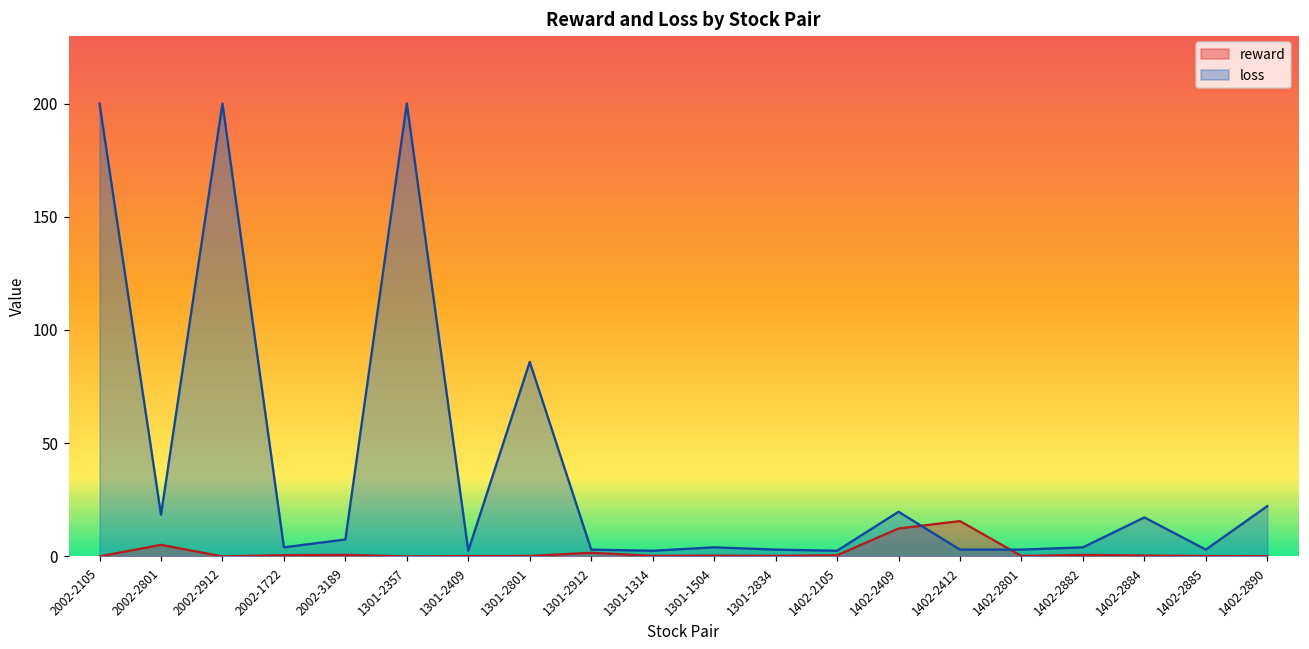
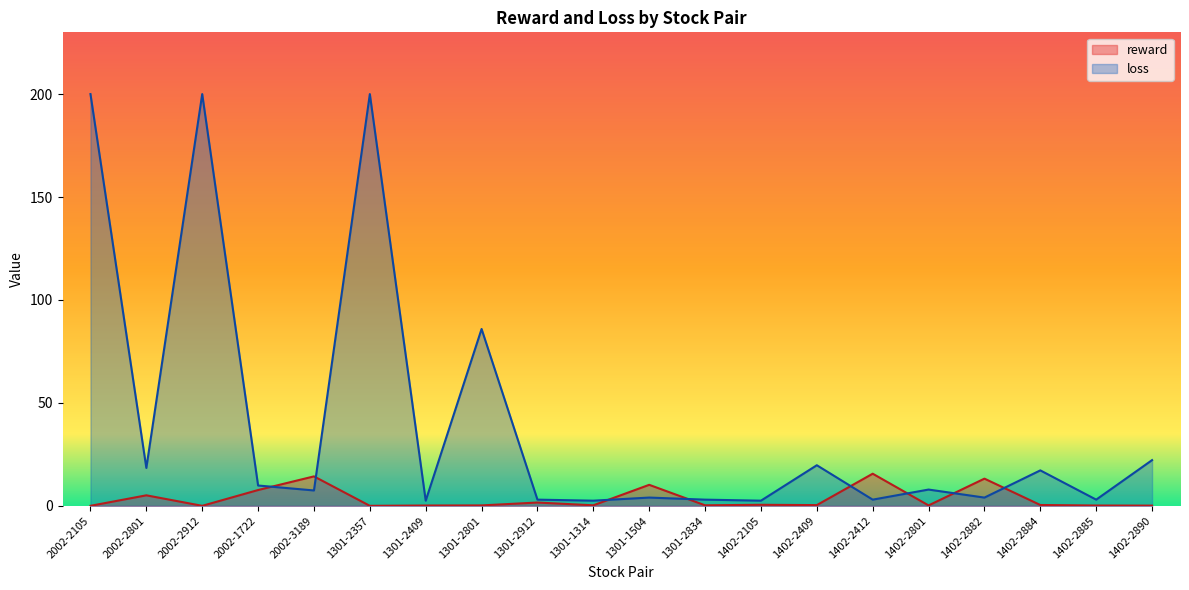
  {
    "reward": {
      "2002-2105": 0,
      "2002-2801": 5,
      "2002-2912": 0,
-     "2002-1722": 1,
-     "2002-3189": 1,
+     "2002-1722": 8,
+     "2002-3189": 14,
      "1301-2357": 0,
      "1301-2409": 0,
      "1301-2801": 0,
      "1301-2912": 2,
      "1301-1314": 0,
-     "1301-1504": 0,
+     "1301-1504": 10,
      "1301-2834": 0,
      "1402-2105": 1,
-     "1402-2409": 12,
+     "1402-2409": 0,
      "1402-2412": 16,
      "1402-2801": 0,
-     "1402-2882": 1,
+     "1402-2882": 13,
      "1402-2884": 0,
      "1402-2885": 0,
      "1402-2890": 0
    },
    "loss": {
      "2002-2105": 200,
      "2002-2801": 18,
      "2002-2912": 200,
-     "2002-1722": 4,
+     "2002-1722": 10,
      "2002-3189": 7,
      "1301-2357": 200,
      "1301-2409": 3,
      "1301-2801": 86,
      "1301-2912": 3,
      "1301-1314": 3,
      "1301-1504": 4,
      "1301-2834": 3,
      "1402-2105": 3,
      "1402-2409": 20,
      "1402-2412": 3,
-     "1402-2801": 3,
+     "1402-2801": 8,
      "1402-2882": 4,
      "1402-2884": 17,
      "1402-2885": 3,
      "1402-2890": 22
    }
  }
